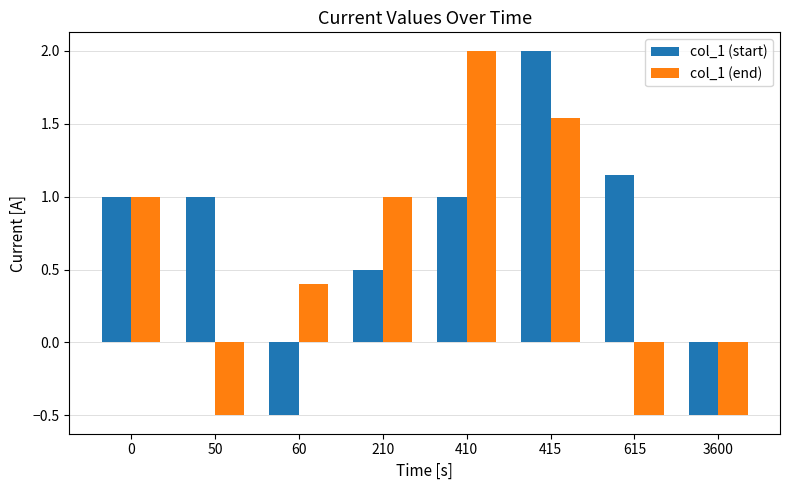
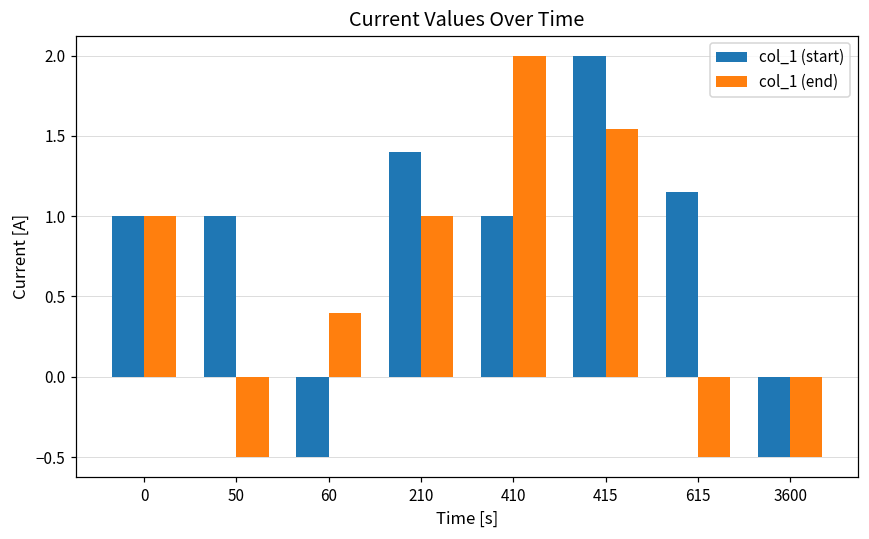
  {
    "col_1 (start)": {
      "0": 1.0,
      "50": 1.0,
      "60": -0.5,
-     "210": 0.5,
+     "210": 1.4,
      "410": 1.0,
      "415": 2.0,
      "615": 1.15,
      "3600": -0.5
    },
    "col_1 (end)": {
      "0": 1.0,
      "50": -0.5,
      "60": 0.4,
      "210": 1.0,
      "410": 2.0,
      "415": 1.54,
      "615": -0.5,
      "3600": -0.5
    }
  }
